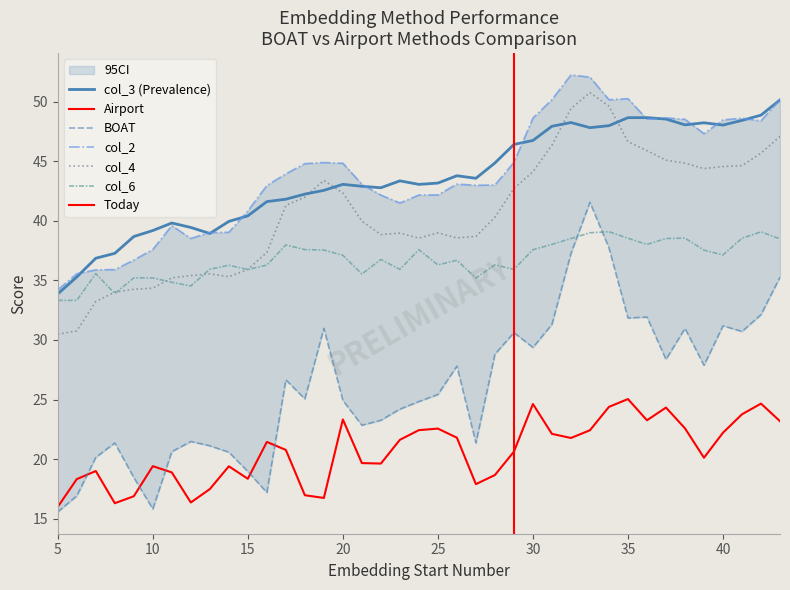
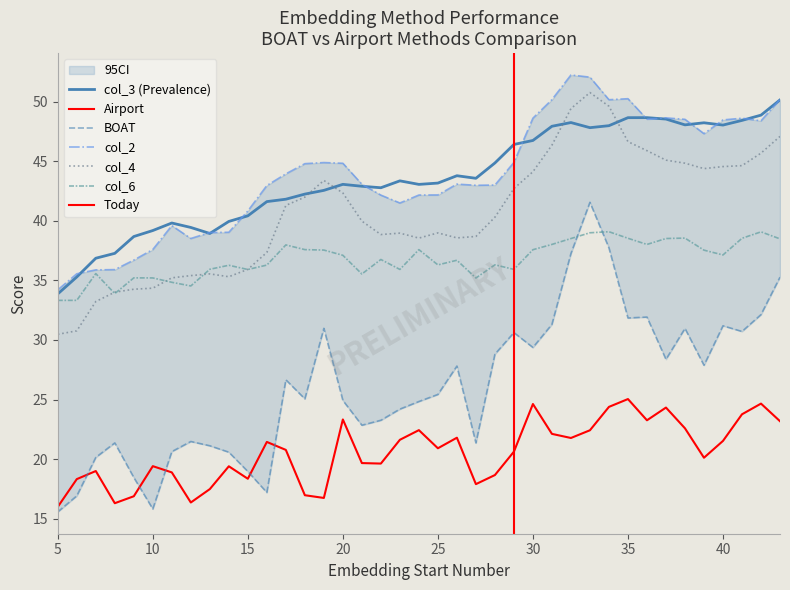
  {
    "Airport": {
      "5": 16.0,
      "10": 19.4,
      "15": 18.4,
      "20": 23.3,
-     "25": 22.6,
+     "25": 20.9,
      "30": 24.6,
      "35": 25.0,
-     "40": 22.2
+     "40": 21.5
    }
  }
